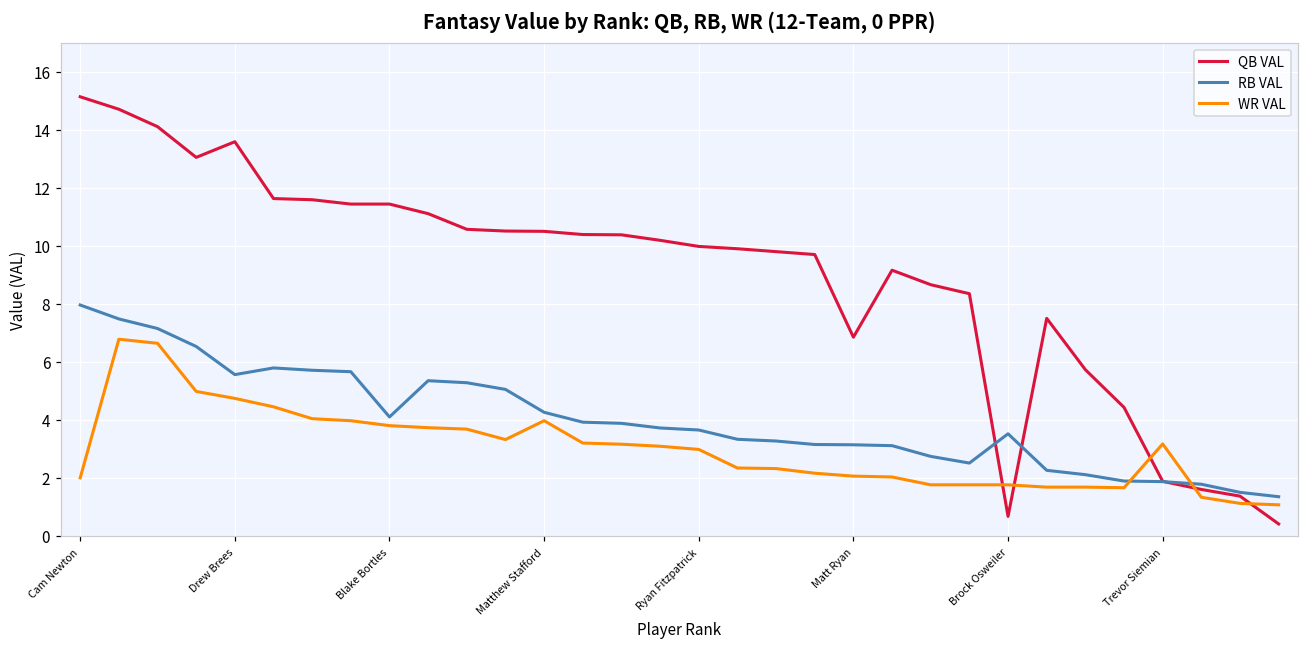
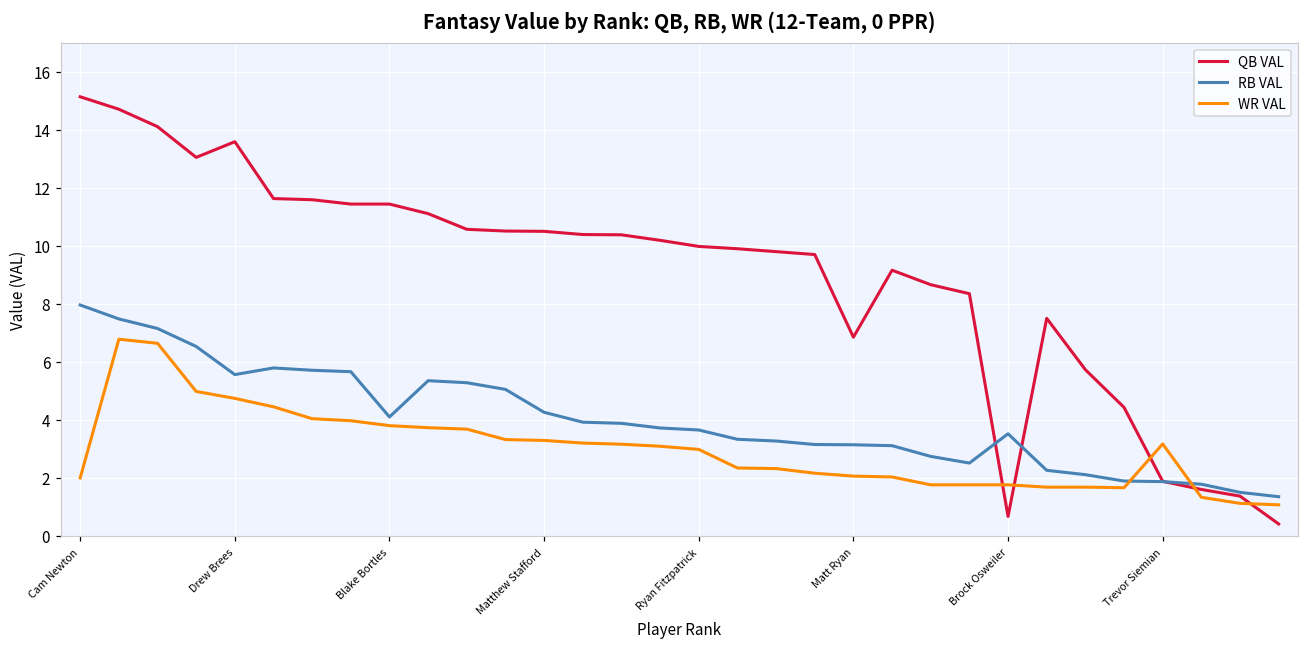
  {
    "QB VAL": {
      "Cam Newton": 15.1,
      "Drew Brees": 13.6,
      "Blake Bortles": 11.4,
      "Matthew Stafford": 10.5,
      "Ryan Fitzpatrick": 10.0,
      "Matt Ryan": 6.9,
      "Brock Osweiler": 0.7
    },
    "RB VAL": {
      "Cam Newton": 8.0,
      "Drew Brees": 5.6,
      "Blake Bortles": 4.1,
      "Matthew Stafford": 4.3,
      "Ryan Fitzpatrick": 3.7,
      "Matt Ryan": 3.1,
      "Brock Osweiler": 3.5
    },
    "WR VAL": {
      "Cam Newton": 2.0,
      "Drew Brees": 4.7,
      "Blake Bortles": 3.8,
-     "Matthew Stafford": 4.0,
+     "Matthew Stafford": 3.3,
      "Ryan Fitzpatrick": 3.0,
      "Matt Ryan": 2.1,
      "Brock Osweiler": 1.8,
      "Trevor Siemian": 3.2
    }
  }
